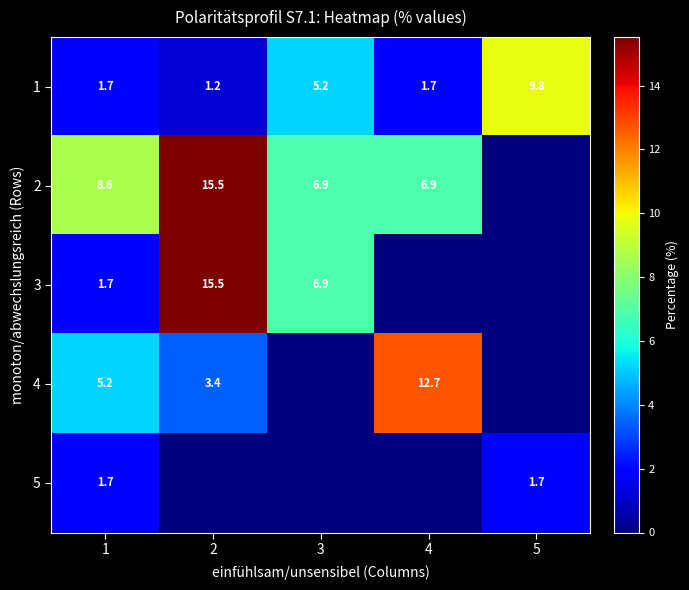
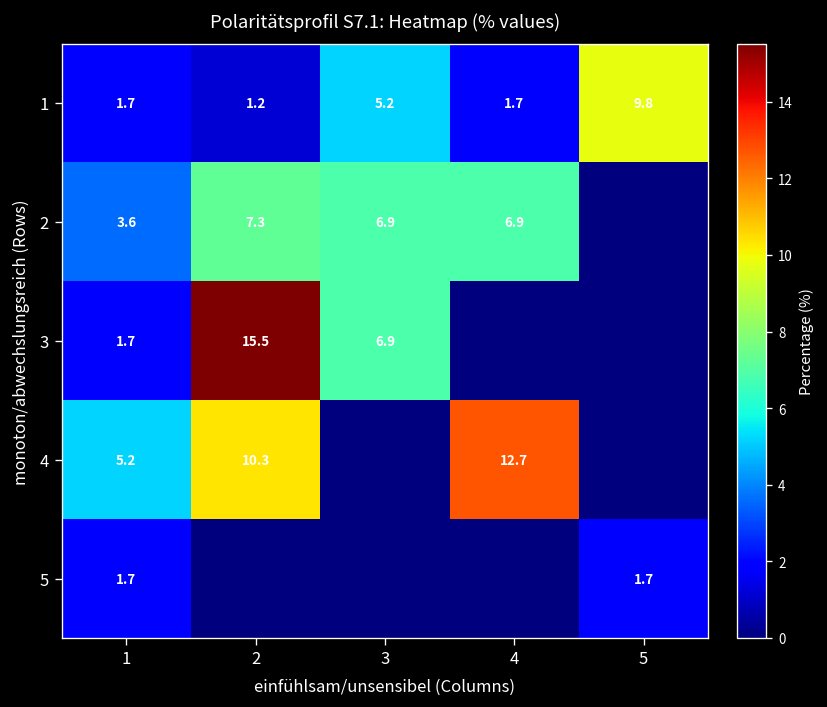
  {
    "1": {
      "1": 1.7,
      "2": 1.2,
      "3": 5.2,
      "4": 1.7,
      "5": 9.8
    },
    "2": {
-     "1": 8.6,
-     "2": 15.5,
+     "1": 3.6,
+     "2": 7.3,
      "3": 6.9,
      "4": 6.9
    },
    "3": {
      "1": 1.7,
      "2": 15.5,
      "3": 6.9
    },
    "4": {
      "1": 5.2,
-     "2": 3.4,
+     "2": 10.3,
      "4": 12.7
    },
    "5": {
      "1": 1.7,
      "5": 1.7
    }
  }
